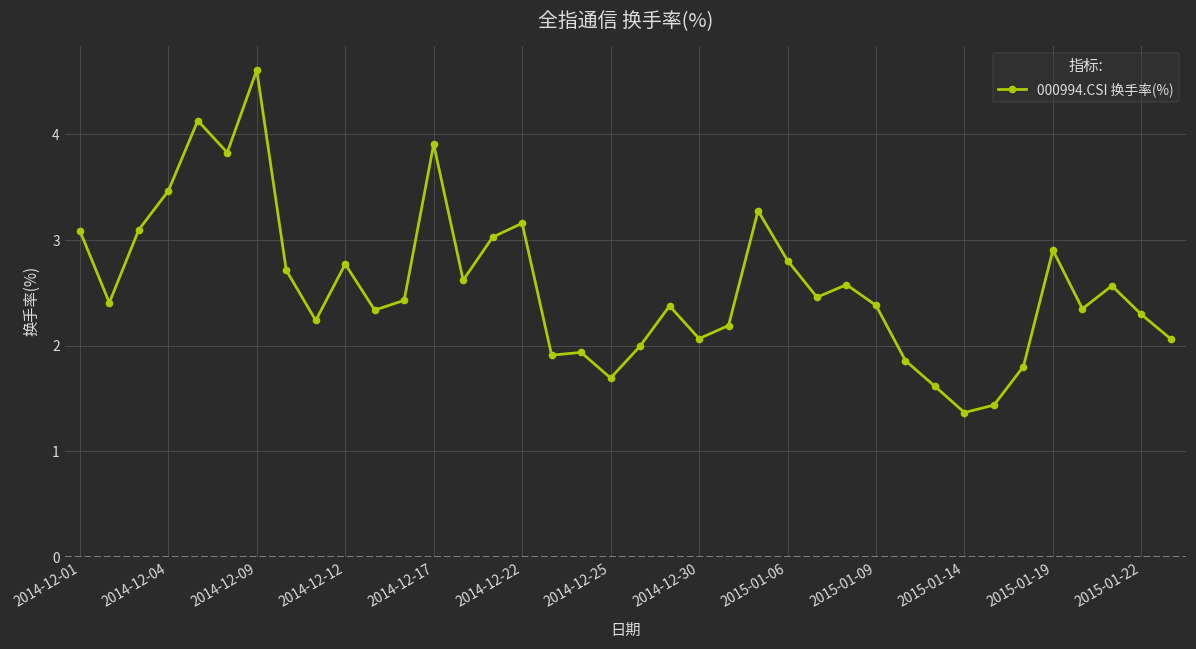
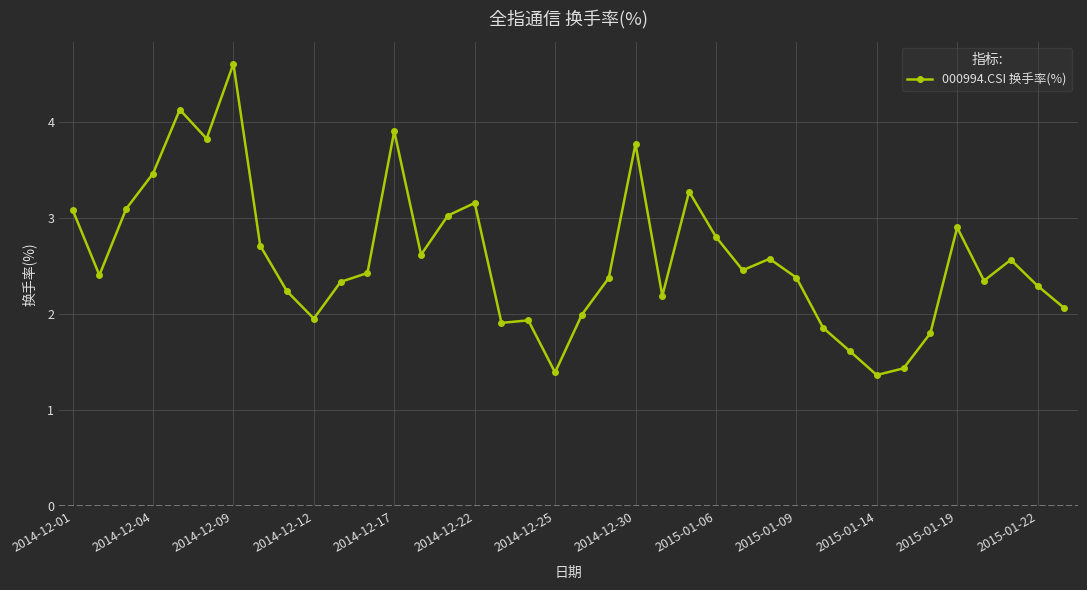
  {
    "2014-12-01": 3.1,
    "2014-12-04": 3.5,
    "2014-12-09": 4.6,
-   "2014-12-12": 2.8,
+   "2014-12-12": 2.0,
    "2014-12-17": 3.9,
    "2014-12-22": 3.2,
-   "2014-12-25": 1.7,
-   "2014-12-30": 2.1,
+   "2014-12-25": 1.4,
+   "2014-12-30": 3.8,
    "2015-01-06": 2.8,
    "2015-01-09": 2.4,
    "2015-01-14": 1.4,
    "2015-01-19": 2.9,
    "2015-01-22": 2.3
  }
